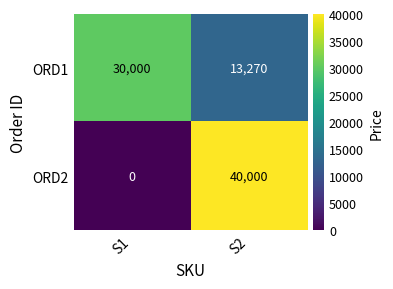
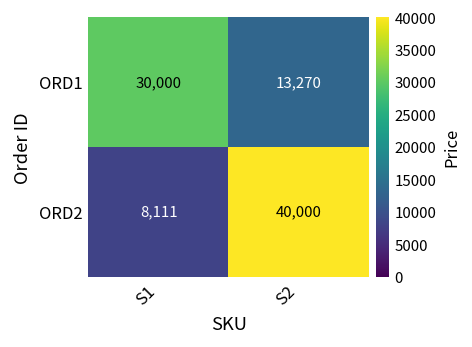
  {
    "ORD1": {
      "S1": "30,000",
      "S2": "13,270"
    },
    "ORD2": {
-     "S1": "0",
+     "S1": "8,111",
      "S2": "40,000"
    }
  }
